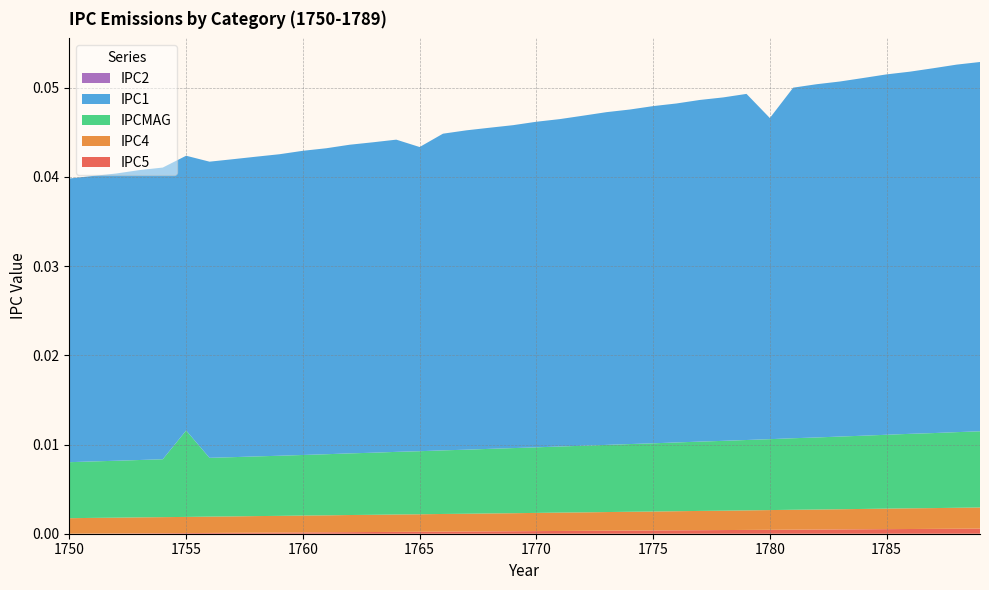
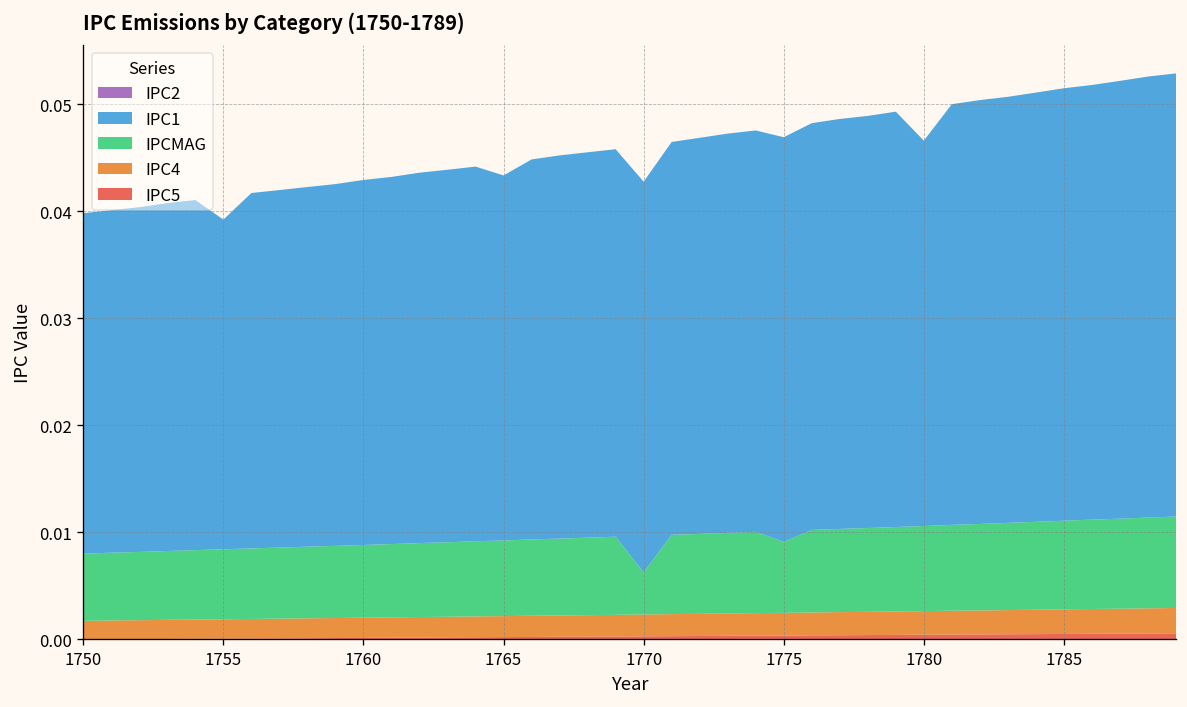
  {
    "IPCMAG": {
      "1750": 0.006,
-     "1755": 0.010,
+     "1755": 0.007,
      "1760": 0.007,
      "1765": 0.007,
-     "1770": 0.007,
-     "1775": 0.008,
+     "1770": 0.004,
+     "1775": 0.007,
      "1780": 0.008,
      "1785": 0.008
    }
  }
